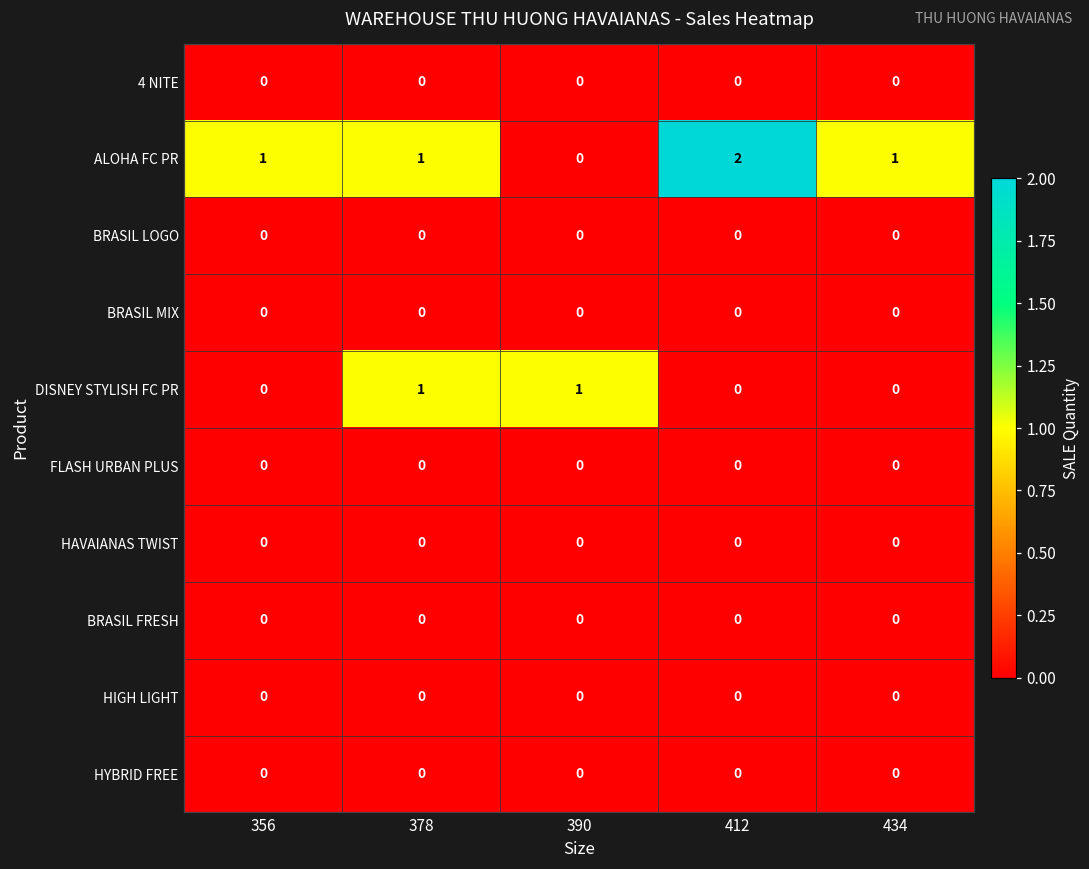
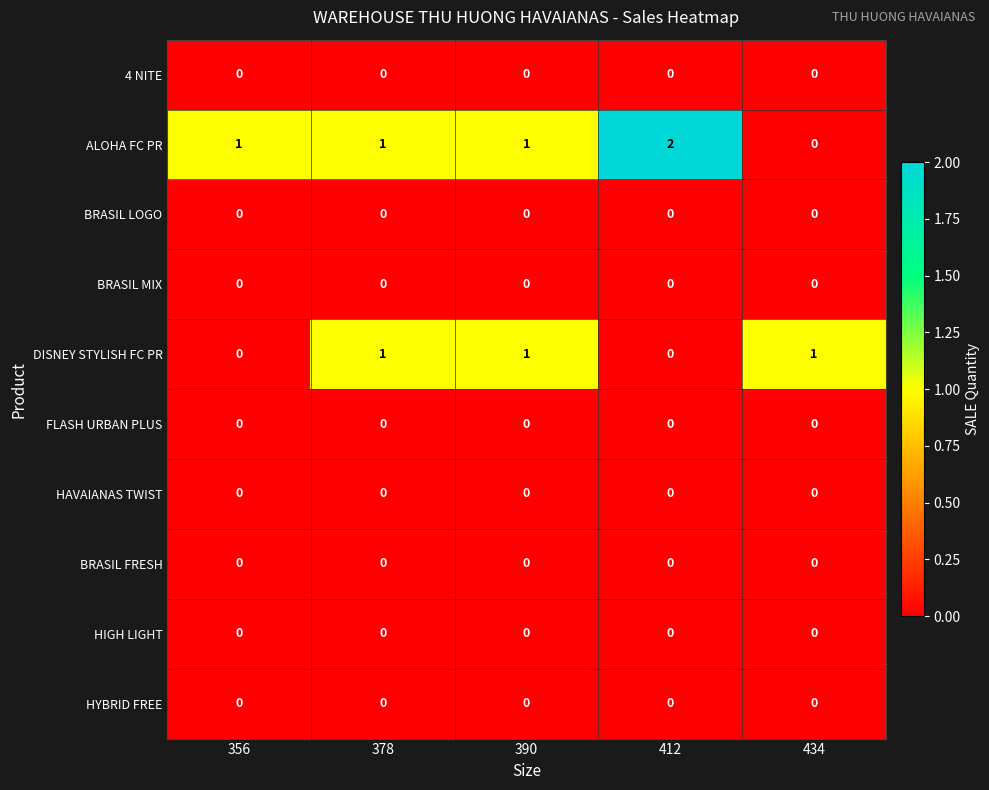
  {
    "4 NITE": {
      "356": 0,
      "378": 0,
      "390": 0,
      "412": 0,
      "434": 0
    },
    "ALOHA FC PR": {
      "356": 1,
      "378": 1,
-     "390": 0,
+     "390": 1,
      "412": 2,
-     "434": 1
+     "434": 0
    },
    "BRASIL LOGO": {
      "356": 0,
      "378": 0,
      "390": 0,
      "412": 0,
      "434": 0
    },
    "BRASIL MIX": {
      "356": 0,
      "378": 0,
      "390": 0,
      "412": 0,
      "434": 0
    },
    "DISNEY STYLISH FC PR": {
      "356": 0,
      "378": 1,
      "390": 1,
      "412": 0,
-     "434": 0
+     "434": 1
    },
    "FLASH URBAN PLUS": {
      "356": 0,
      "378": 0,
      "390": 0,
      "412": 0,
      "434": 0
    },
    "HAVAIANAS TWIST": {
      "356": 0,
      "378": 0,
      "390": 0,
      "412": 0,
      "434": 0
    },
    "BRASIL FRESH": {
      "356": 0,
      "378": 0,
      "390": 0,
      "412": 0,
      "434": 0
    },
    "HIGH LIGHT": {
      "356": 0,
      "378": 0,
      "390": 0,
      "412": 0,
      "434": 0
    },
    "HYBRID FREE": {
      "356": 0,
      "378": 0,
      "390": 0,
      "412": 0,
      "434": 0
    }
  }
